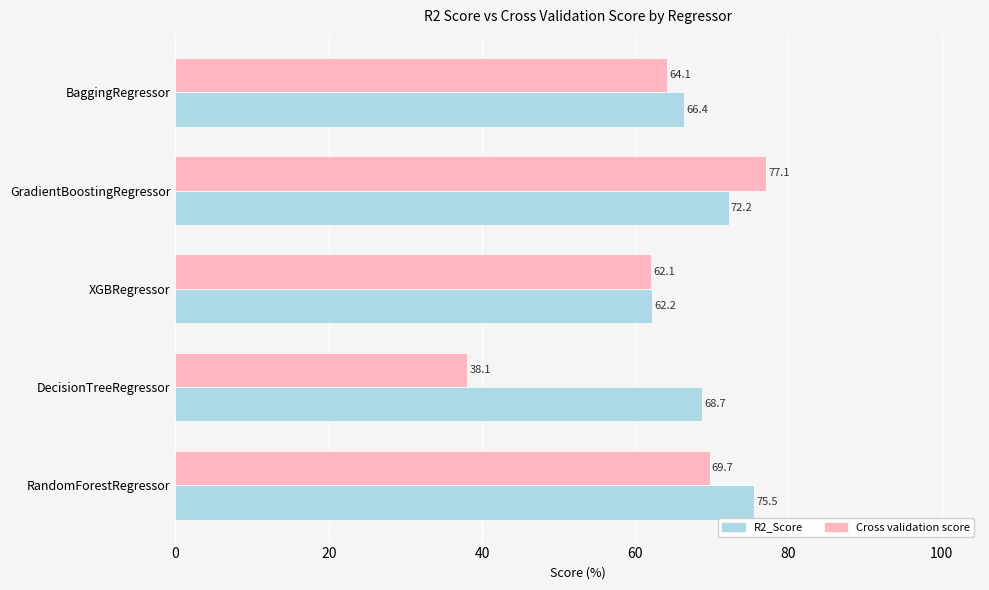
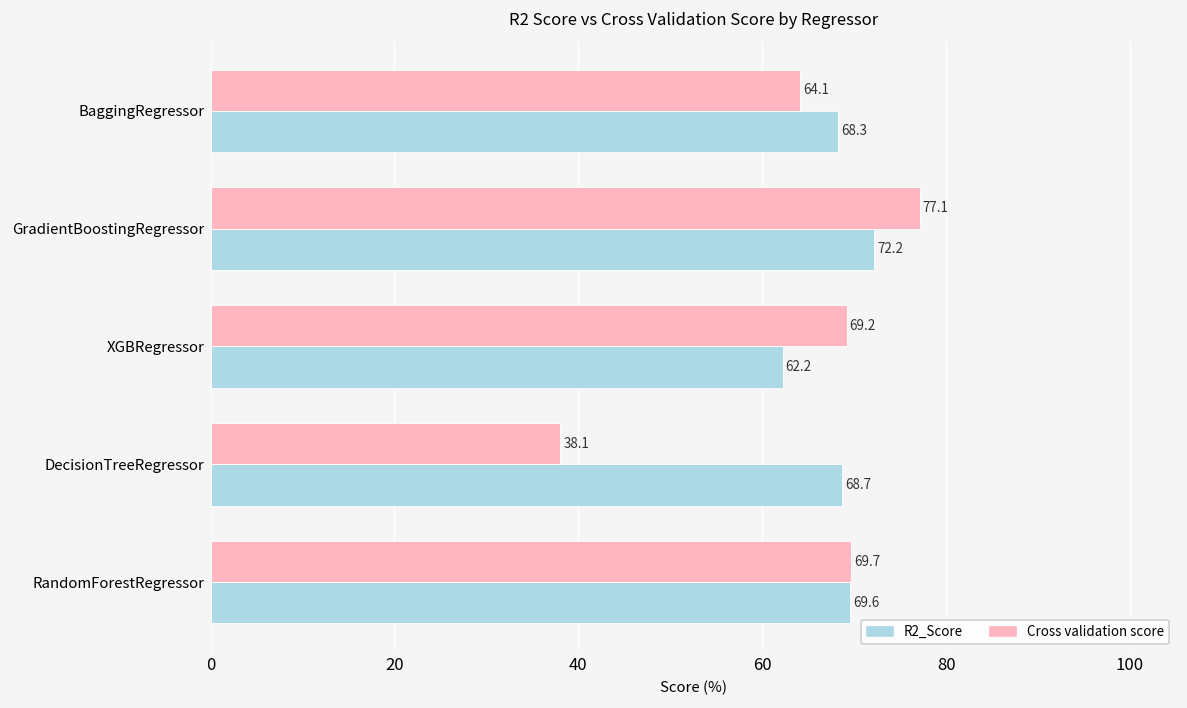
  {
    "R2_Score": {
-     "BaggingRegressor": 66.4,
+     "BaggingRegressor": 68.3,
      "GradientBoostingRegressor": 72.2,
      "XGBRegressor": 62.2,
      "DecisionTreeRegressor": 68.7,
-     "RandomForestRegressor": 75.5
+     "RandomForestRegressor": 69.6
    },
    "Cross validation score": {
      "BaggingRegressor": 64.1,
      "GradientBoostingRegressor": 77.1,
-     "XGBRegressor": 62.1,
+     "XGBRegressor": 69.2,
      "DecisionTreeRegressor": 38.1,
      "RandomForestRegressor": 69.7
    }
  }
